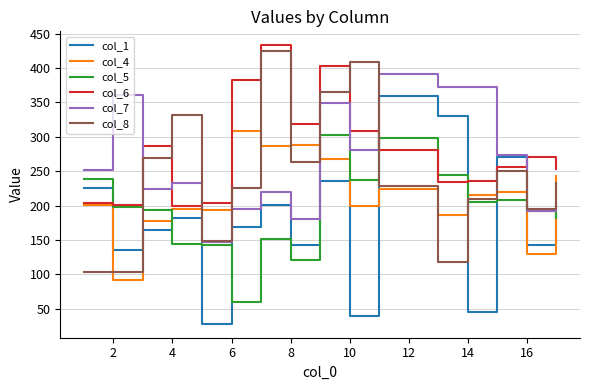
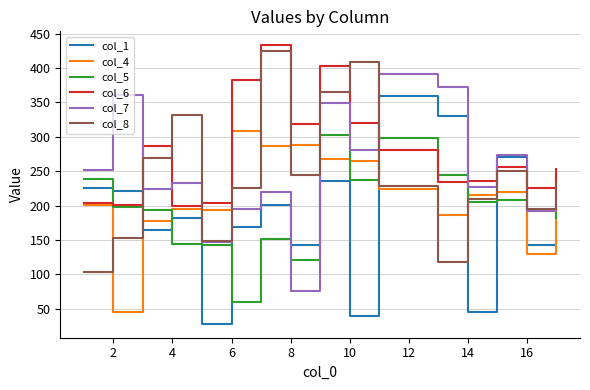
  {
    "col_1": {
-     "2": 140,
+     "2": 220,
      "4": 180,
      "6": 170,
      "8": 140,
      "10": 40,
      "14": 50,
      "16": 140
    },
    "col_4": {
-     "2": 90,
+     "2": 50,
      "4": 200,
      "6": 310,
      "8": 290,
-     "10": 200,
+     "10": 270,
      "14": 220,
      "16": 130
    },
    "col_5": {
      "4": 140,
      "6": 60,
      "8": 120,
      "10": 240,
      "14": 210
    },
    "col_6": {
      "4": 200,
      "6": 380,
      "8": 320,
-     "10": 310,
+     "10": 320,
      "14": 240,
-     "16": 270
+     "16": 230
    },
    "col_7": {
      "4": 230,
      "6": 200,
-     "8": 180,
+     "8": 80,
      "10": 280,
-     "14": 370
+     "14": 230
    },
    "col_8": {
-     "2": 100,
+     "2": 150,
      "4": 330,
      "6": 230,
-     "8": 260,
+     "8": 250,
      "10": 410,
      "14": 210
    }
  }
